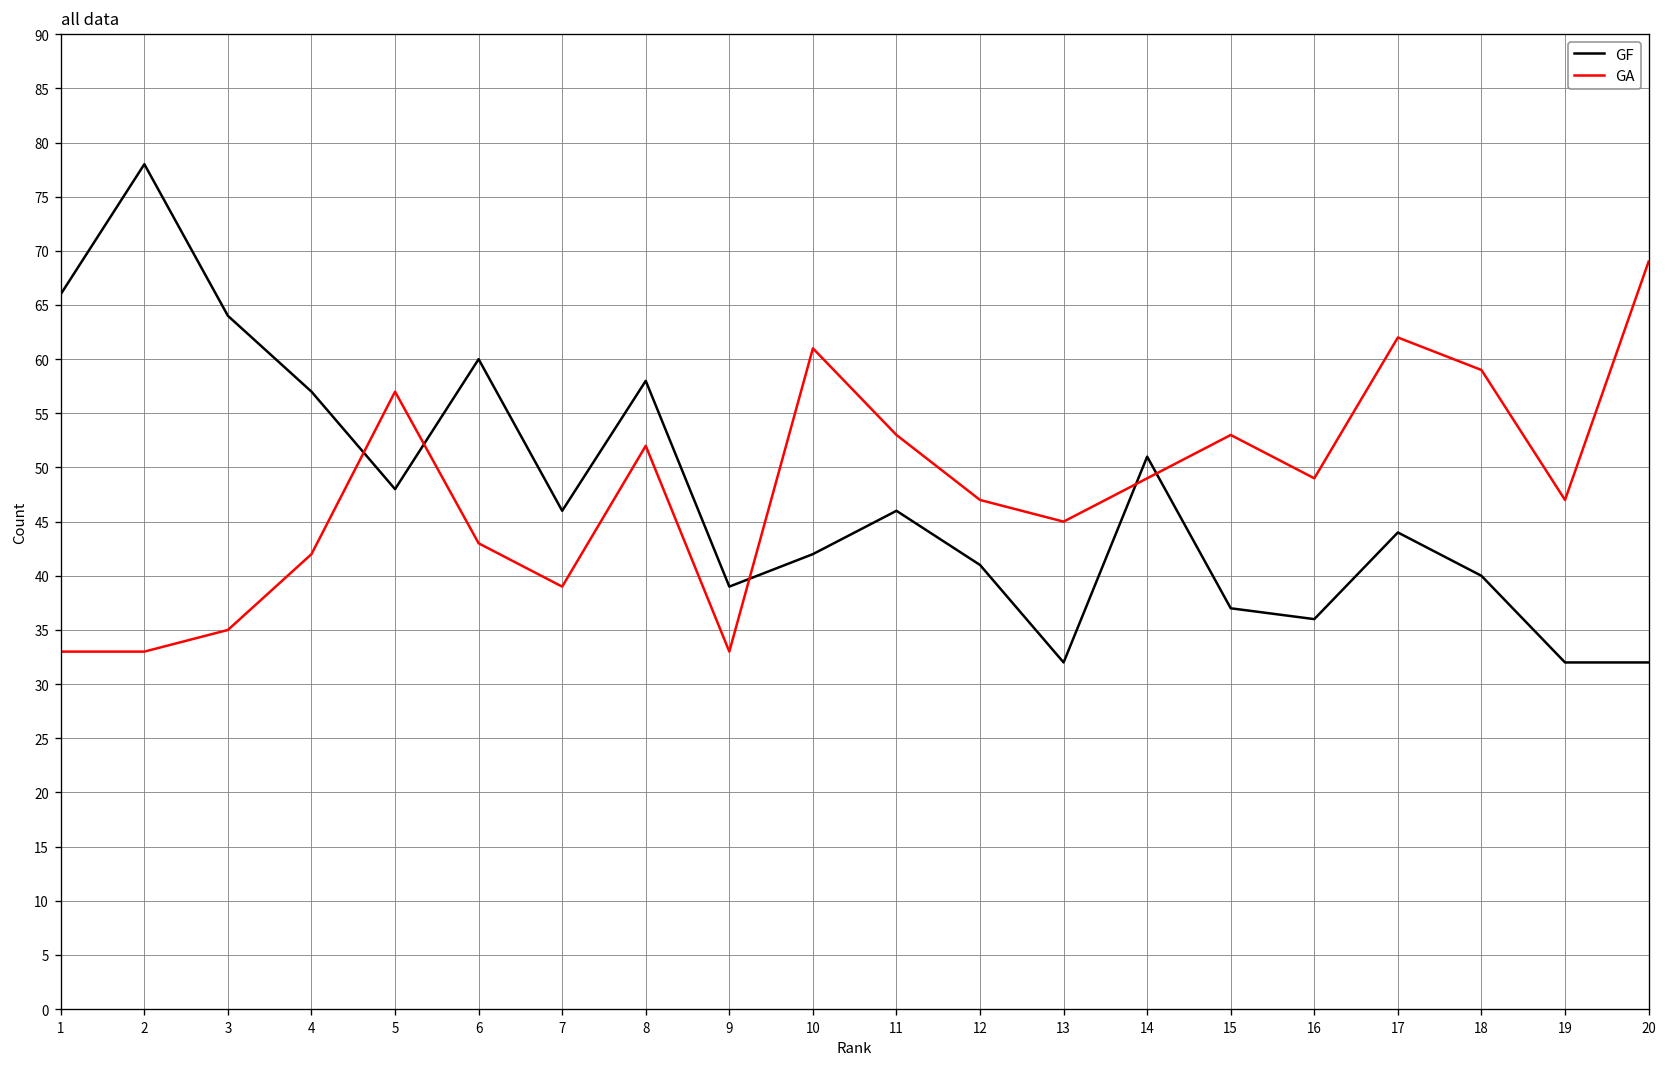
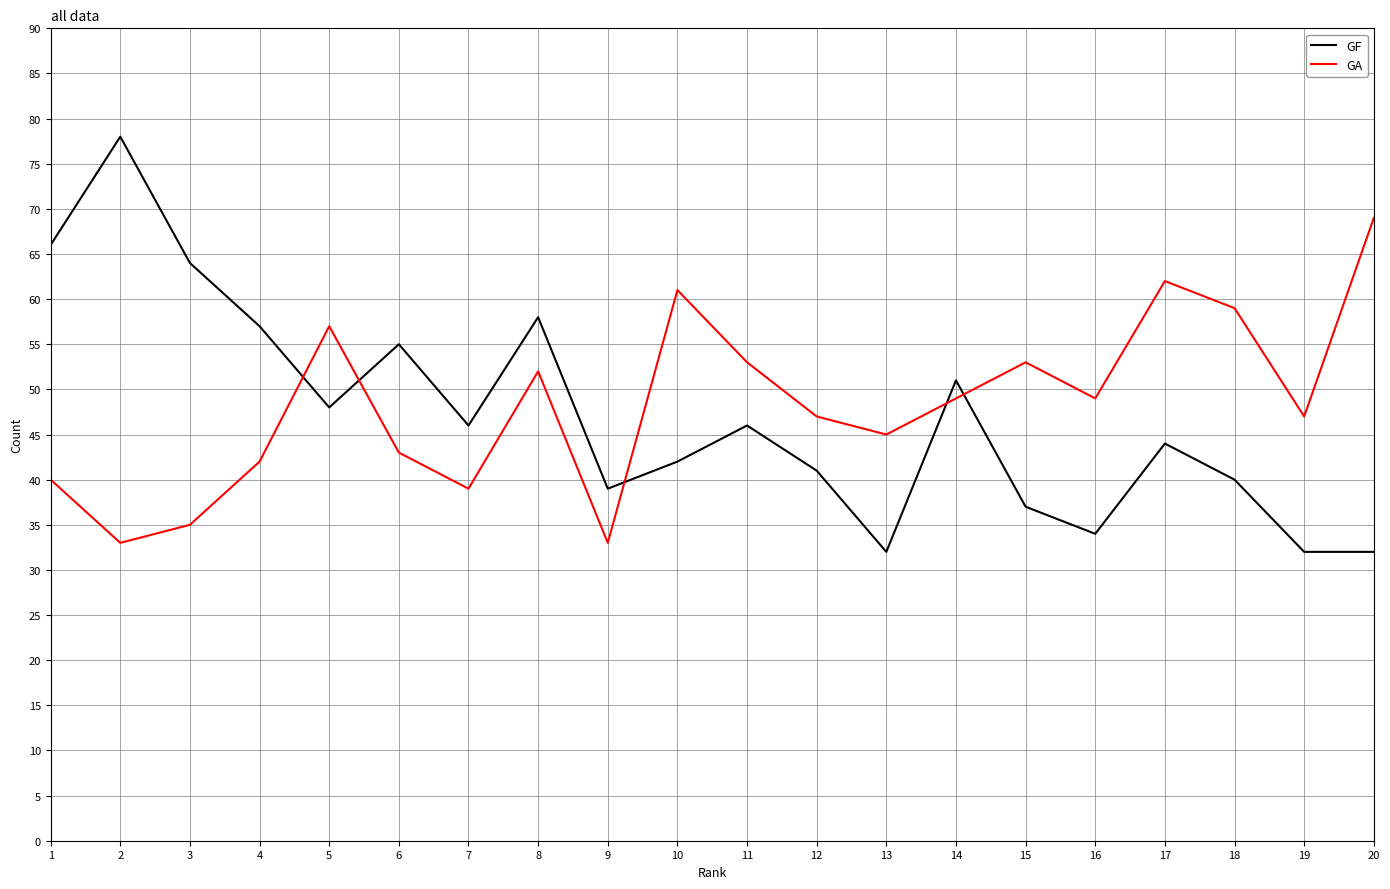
  {
    "GF": {
      "1": 66,
      "2": 78,
      "3": 64,
      "4": 57,
      "5": 48,
-     "6": 60,
+     "6": 55,
      "7": 46,
      "8": 58,
      "9": 39,
      "10": 42,
      "11": 46,
      "12": 41,
      "13": 32,
      "14": 51,
      "15": 37,
-     "16": 36,
+     "16": 34,
      "17": 44,
      "18": 40,
      "19": 32,
      "20": 32
    },
    "GA": {
-     "1": 33,
+     "1": 40,
      "2": 33,
      "3": 35,
      "4": 42,
      "5": 57,
      "6": 43,
      "7": 39,
      "8": 52,
      "9": 33,
      "10": 61,
      "11": 53,
      "12": 47,
      "13": 45,
      "14": 49,
      "15": 53,
      "16": 49,
      "17": 62,
      "18": 59,
      "19": 47,
      "20": 69
    }
  }
